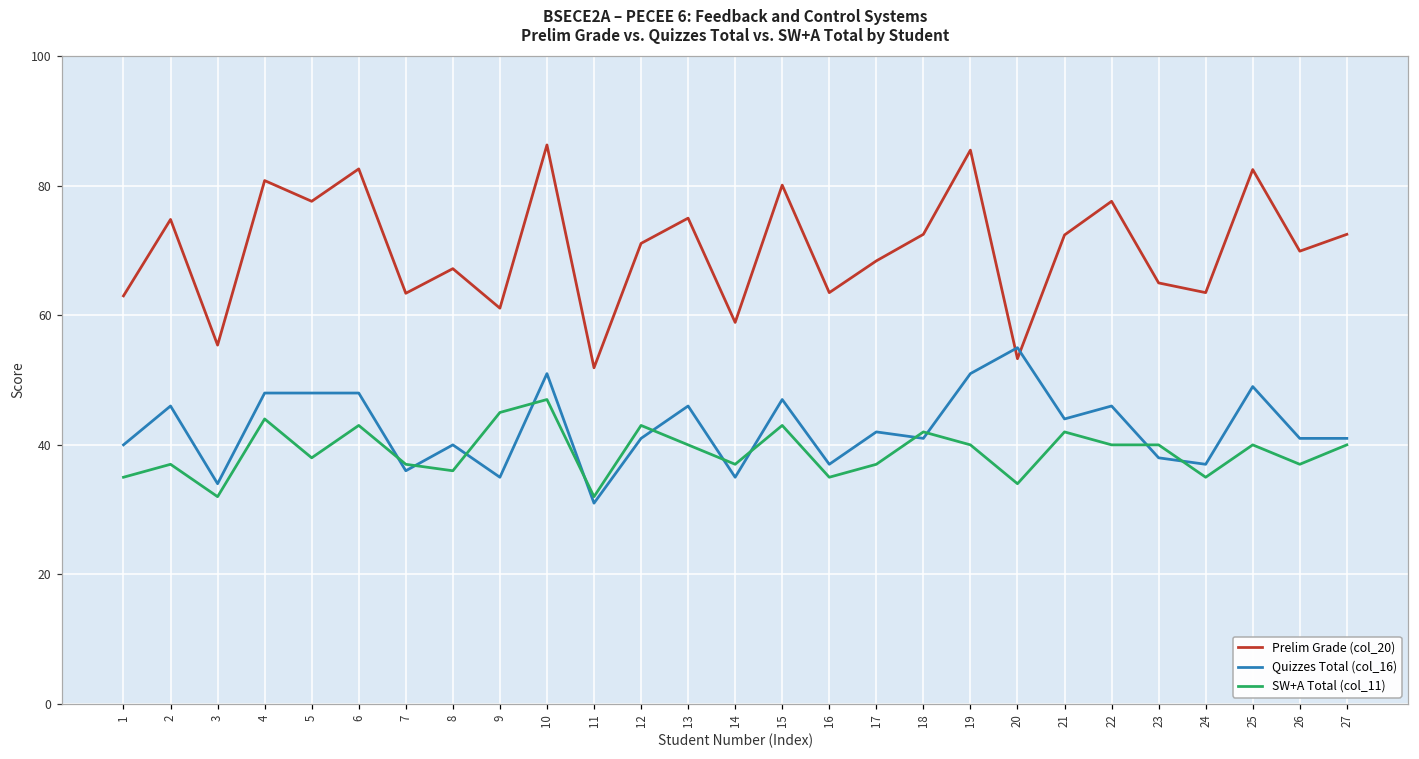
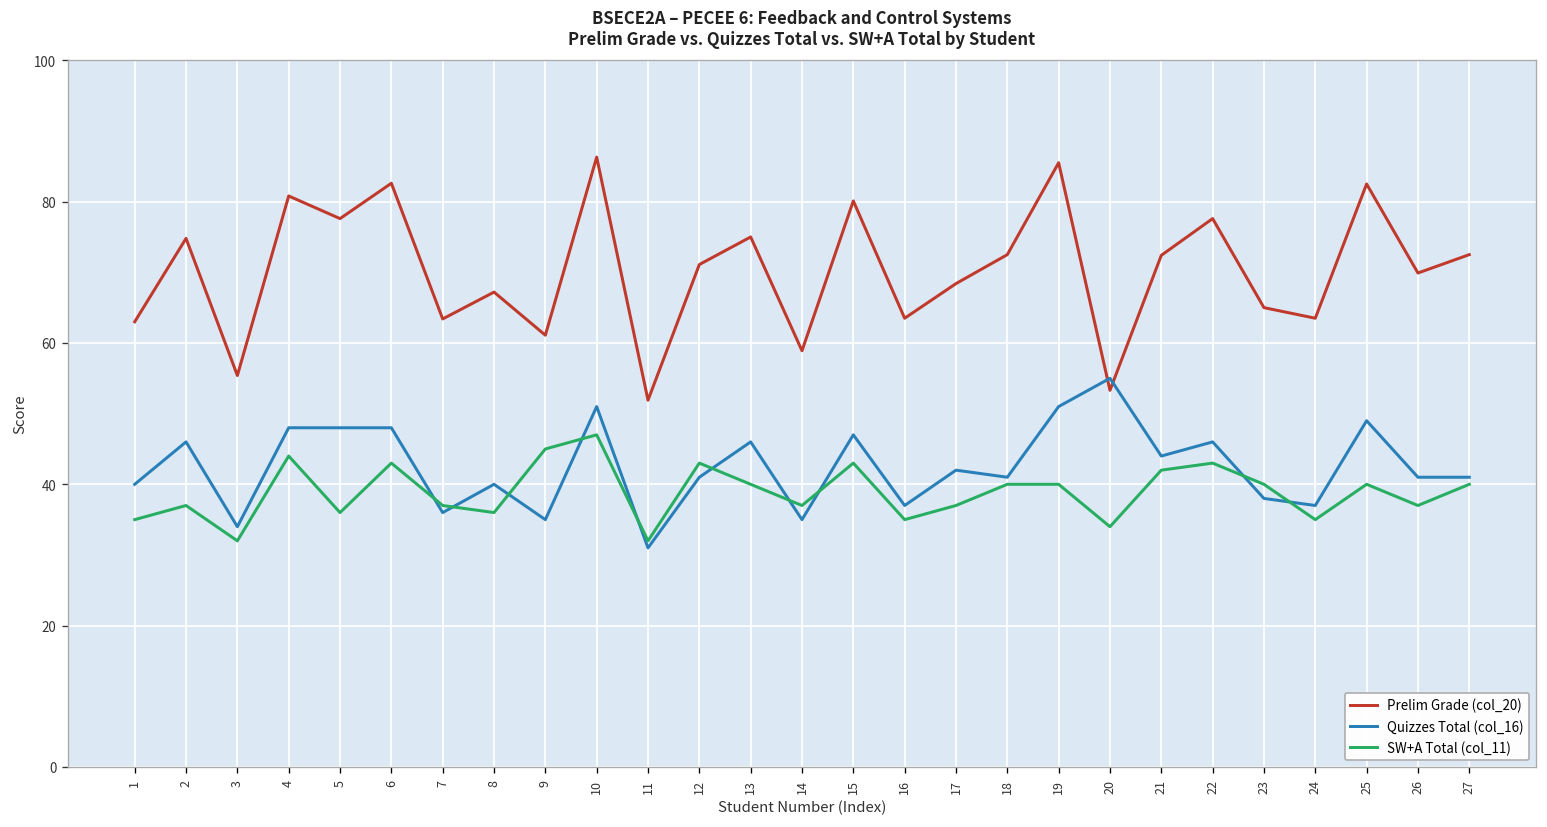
  {
    "Prelim Grade (col_20)": {
      "1": 63,
      "2": 75,
      "3": 55,
      "4": 81,
      "5": 78,
      "6": 83,
      "7": 63,
      "8": 67,
      "9": 61,
      "10": 86,
      "11": 52,
      "12": 71,
      "13": 75,
      "14": 59,
      "15": 80,
      "16": 64,
      "17": 68,
      "18": 73,
      "19": 86,
      "20": 53,
      "21": 72,
      "22": 78,
      "23": 65,
      "24": 64,
      "25": 83,
      "26": 70,
      "27": 73
    },
    "Quizzes Total (col_16)": {
      "1": 40,
      "2": 46,
      "3": 34,
      "4": 48,
      "5": 48,
      "6": 48,
      "7": 36,
      "8": 40,
      "9": 35,
      "10": 51,
      "11": 31,
      "12": 41,
      "13": 46,
      "14": 35,
      "15": 47,
      "16": 37,
      "17": 42,
      "18": 41,
      "19": 51,
      "20": 55,
      "21": 44,
      "22": 46,
      "23": 38,
      "24": 37,
      "25": 49,
      "26": 41,
      "27": 41
    },
    "SW+A Total (col_11)": {
      "1": 35,
      "2": 37,
      "3": 32,
      "4": 44,
-     "5": 38,
+     "5": 36,
      "6": 43,
      "7": 37,
      "8": 36,
      "9": 45,
      "10": 47,
      "11": 32,
      "12": 43,
      "13": 40,
      "14": 37,
      "15": 43,
      "16": 35,
      "17": 37,
-     "18": 42,
+     "18": 40,
      "19": 40,
      "20": 34,
      "21": 42,
-     "22": 40,
+     "22": 43,
      "23": 40,
      "24": 35,
      "25": 40,
      "26": 37,
      "27": 40
    }
  }
